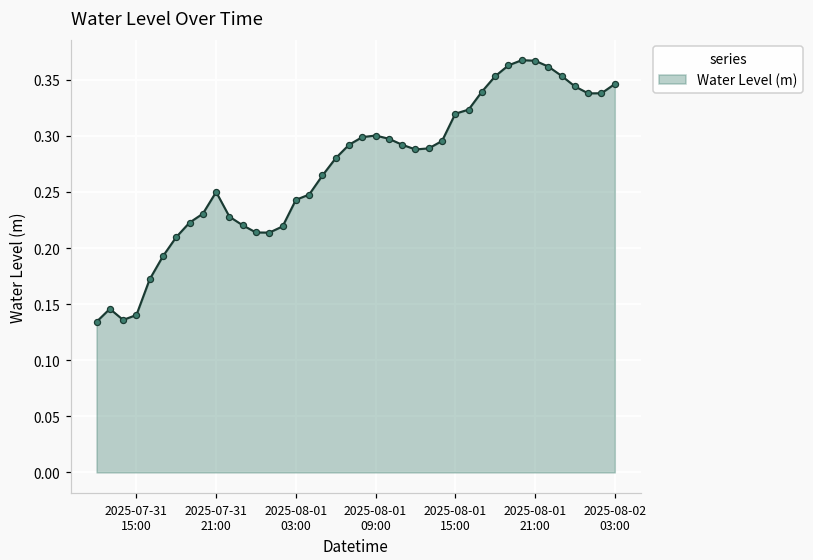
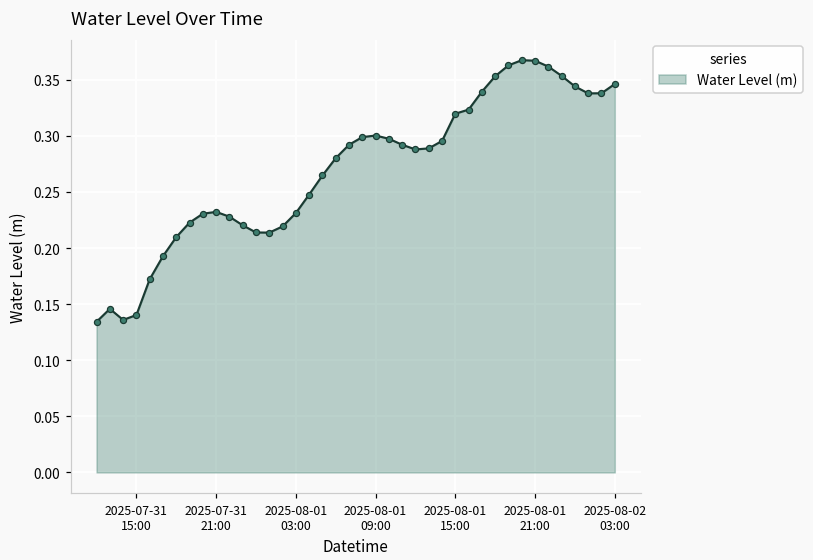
  {
    "2025-07-31 15:00": 0.140,
-   "2025-07-31 21:00": 0.250,
-   "2025-08-01 03:00": 0.243,
+   "2025-07-31 21:00": 0.232,
+   "2025-08-01 03:00": 0.231,
    "2025-08-01 09:00": 0.300,
    "2025-08-01 15:00": 0.320,
    "2025-08-01 21:00": 0.367,
    "2025-08-02 03:00": 0.346
  }
